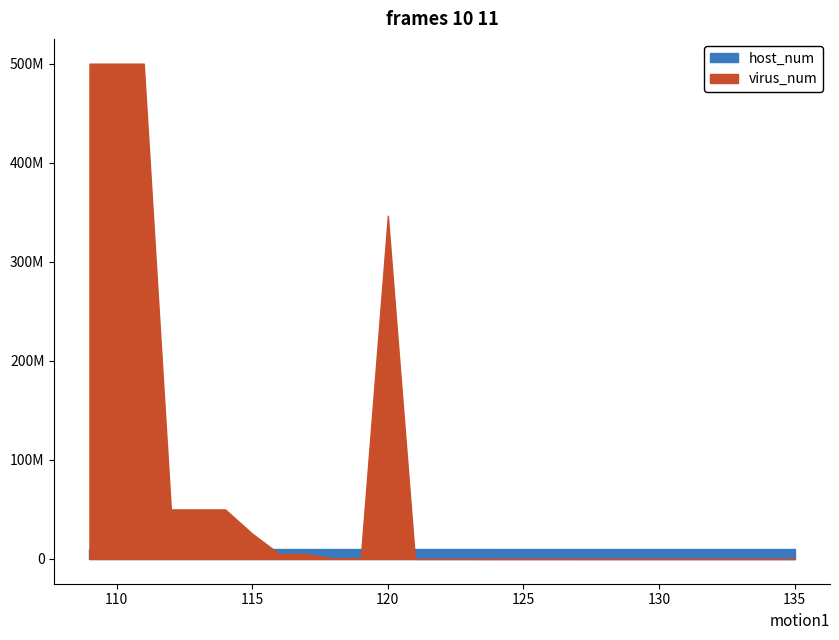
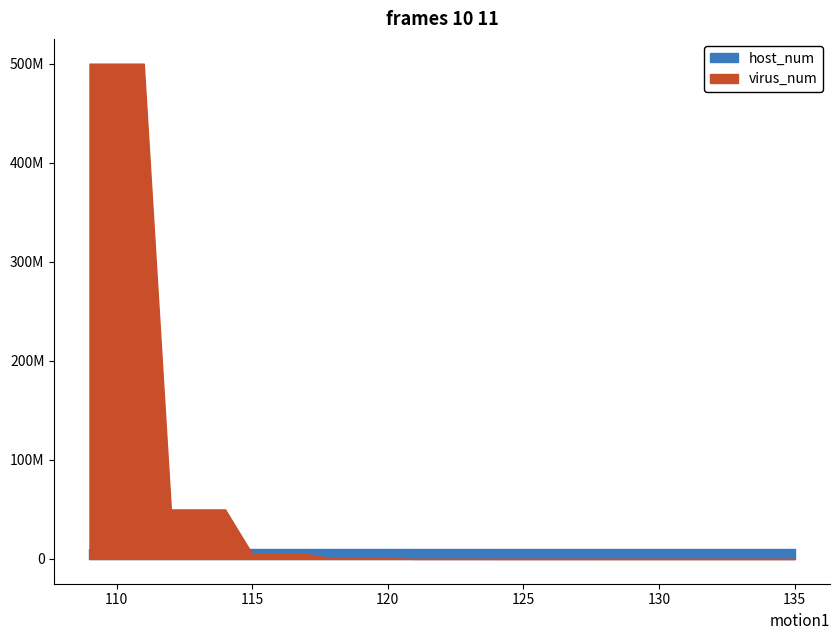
  {
    "host_num": {
      "125": 10000000,
      "130": 10000000,
      "135": 10000000
    },
    "virus_num": {
      "110": 500000000,
-     "115": 30000000,
-     "120": 350000000,
+     "115": 10000000,
+     "120": 0,
      "135": 0
    }
  }
